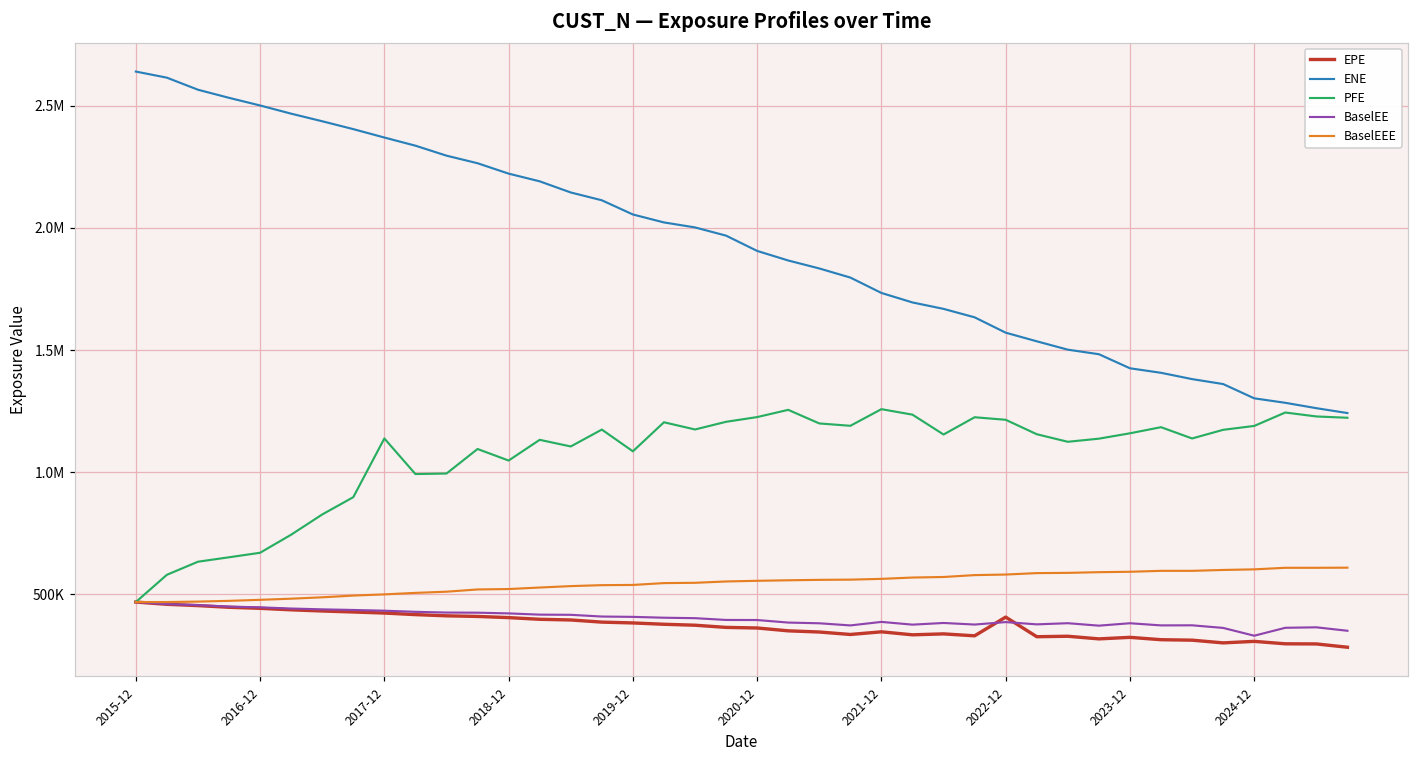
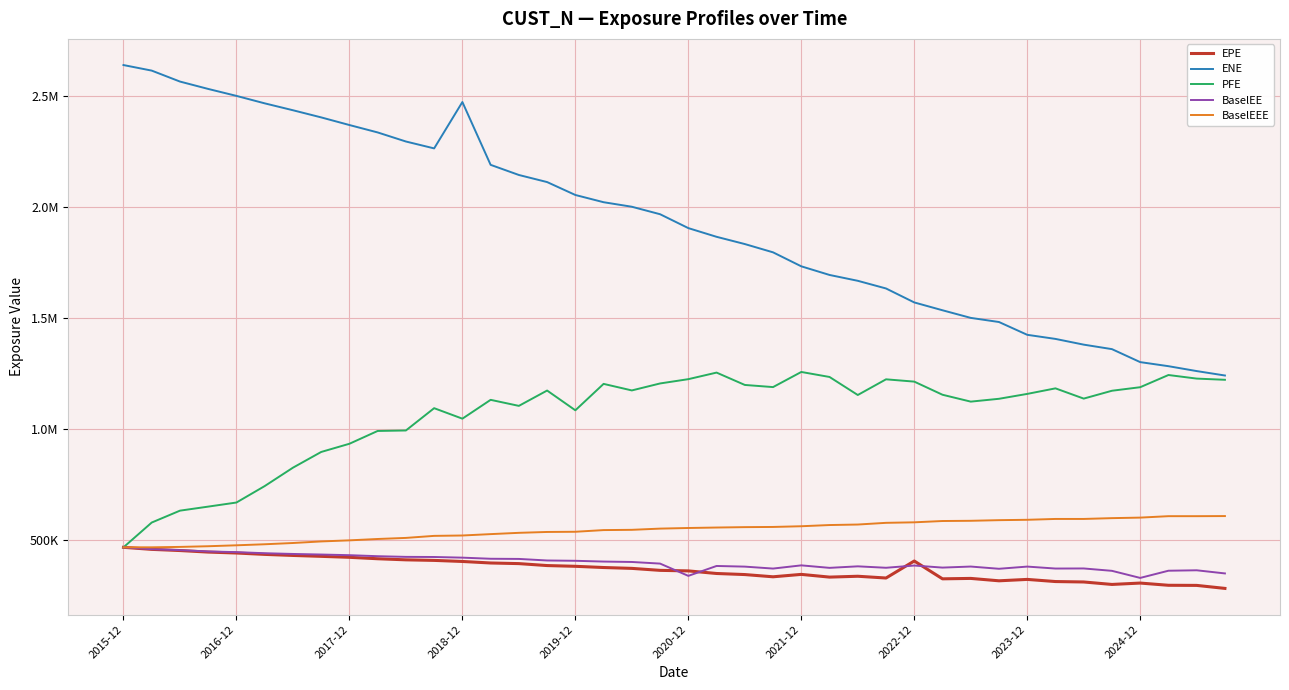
  {
    "EPE": {
      "2018-12": 400000,
      "2019-12": 380000,
      "2020-12": 360000,
      "2021-12": 350000,
      "2022-12": 410000,
      "2023-12": 320000,
      "2024-12": 310000
    },
    "ENE": {
      "2015-12": 2640000,
      "2016-12": 2500000,
      "2017-12": 2370000,
-     "2018-12": 2220000,
+     "2018-12": 2470000,
      "2019-12": 2060000,
      "2020-12": 1910000,
      "2021-12": 1730000,
      "2022-12": 1570000,
      "2023-12": 1430000,
      "2024-12": 1300000
    },
    "PFE": {
      "2016-12": 670000,
-     "2017-12": 1140000,
+     "2017-12": 930000,
      "2018-12": 1050000,
      "2019-12": 1080000,
      "2020-12": 1230000,
      "2021-12": 1260000,
      "2022-12": 1210000,
      "2023-12": 1160000,
      "2024-12": 1190000
    },
    "BaselEE": {
      "2018-12": 420000,
      "2019-12": 410000,
-     "2020-12": 390000,
+     "2020-12": 340000,
      "2021-12": 390000,
      "2022-12": 390000,
      "2023-12": 380000,
      "2024-12": 330000
    },
    "BaselEEE": {
      "2016-12": 480000,
      "2017-12": 500000,
      "2018-12": 520000,
      "2019-12": 540000,
      "2020-12": 550000,
      "2021-12": 560000,
      "2022-12": 580000,
      "2023-12": 590000,
      "2024-12": 600000
    }
  }
